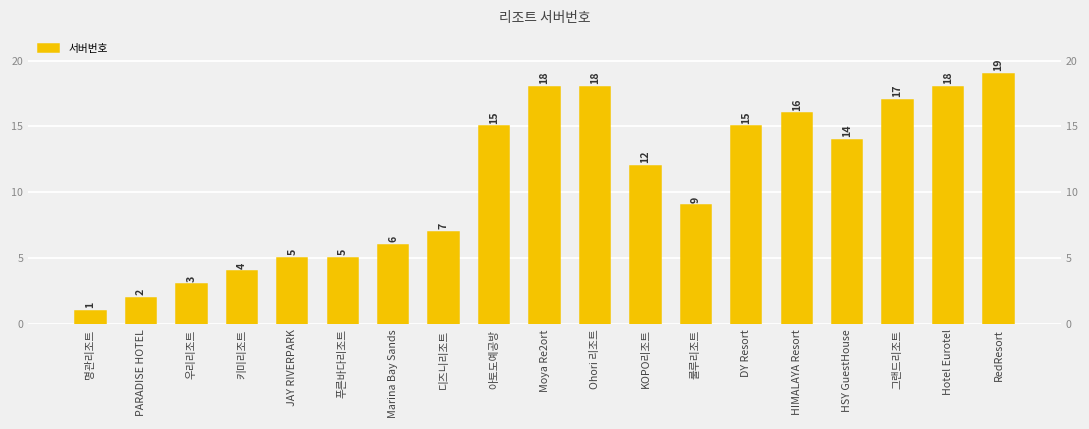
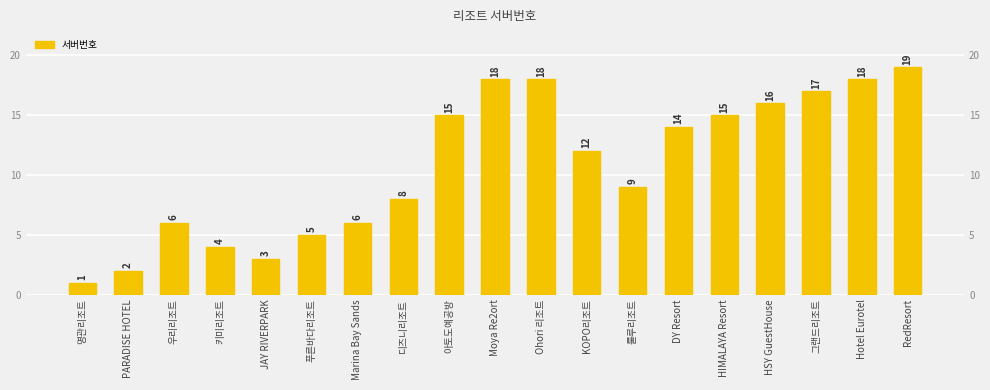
  {
    "명관리조트": 1,
    "PARADISE HOTEL": 2,
-   "우리리조트": 3,
+   "우리리조트": 6,
    "키미리조트": 4,
-   "JAY RIVERPARK": 5,
+   "JAY RIVERPARK": 3,
    "푸른바다리조트": 5,
    "Marina Bay Sands": 6,
-   "디즈니리조트": 7,
+   "디즈니리조트": 8,
    "아토도예공방": 15,
    "Moya Re2ort": 18,
    "Ohori 리조트": 18,
    "KOPO리조트": 12,
    "룰루리조트": 9,
-   "DY Resort": 15,
-   "HIMALAYA Resort": 16,
-   "HSY GuestHouse": 14,
+   "DY Resort": 14,
+   "HIMALAYA Resort": 15,
+   "HSY GuestHouse": 16,
    "그랜드리조트": 17,
    "Hotel Eurotel": 18,
    "RedResort": 19
  }
